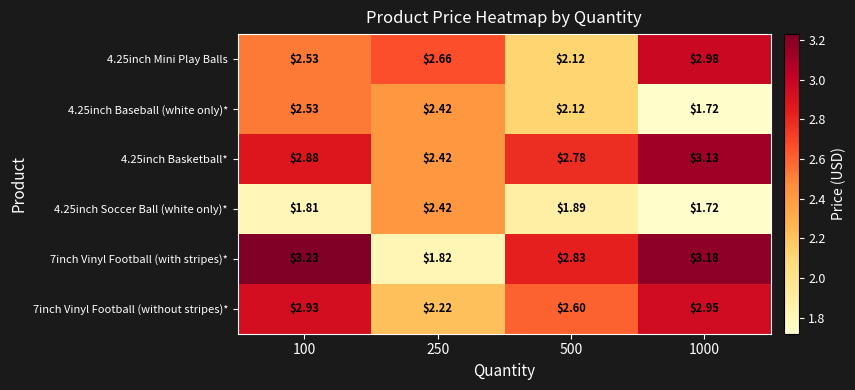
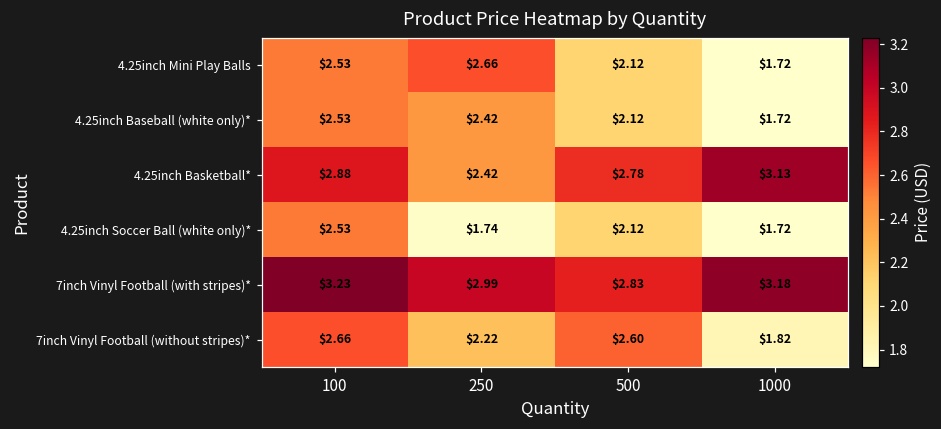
  {
    "4.25inch Mini Play Balls": {
      "100": "$2.53",
      "250": "$2.66",
      "500": "$2.12",
-     "1000": "$2.98"
+     "1000": "$1.72"
    },
    "4.25inch Baseball (white only)*": {
      "100": "$2.53",
      "250": "$2.42",
      "500": "$2.12",
      "1000": "$1.72"
    },
    "4.25inch Basketball*": {
      "100": "$2.88",
      "250": "$2.42",
      "500": "$2.78",
      "1000": "$3.13"
    },
    "4.25inch Soccer Ball (white only)*": {
-     "100": "$1.81",
-     "250": "$2.42",
-     "500": "$1.89",
+     "100": "$2.53",
+     "250": "$1.74",
+     "500": "$2.12",
      "1000": "$1.72"
    },
    "7inch Vinyl Football (with stripes)*": {
      "100": "$3.23",
-     "250": "$1.82",
+     "250": "$2.99",
      "500": "$2.83",
      "1000": "$3.18"
    },
    "7inch Vinyl Football (without stripes)*": {
-     "100": "$2.93",
+     "100": "$2.66",
      "250": "$2.22",
      "500": "$2.60",
-     "1000": "$2.95"
+     "1000": "$1.82"
    }
  }
